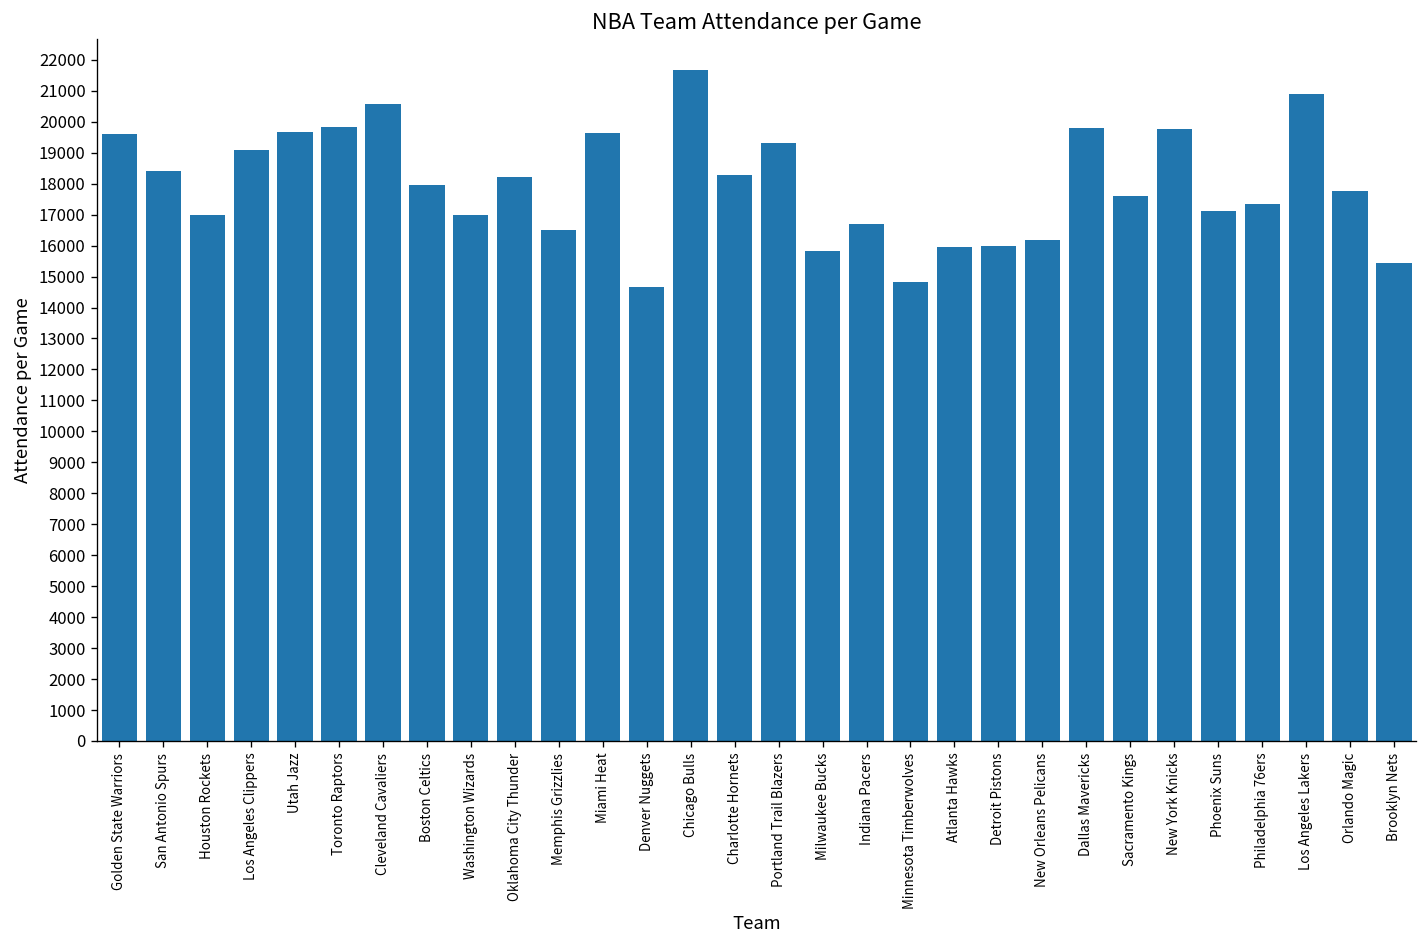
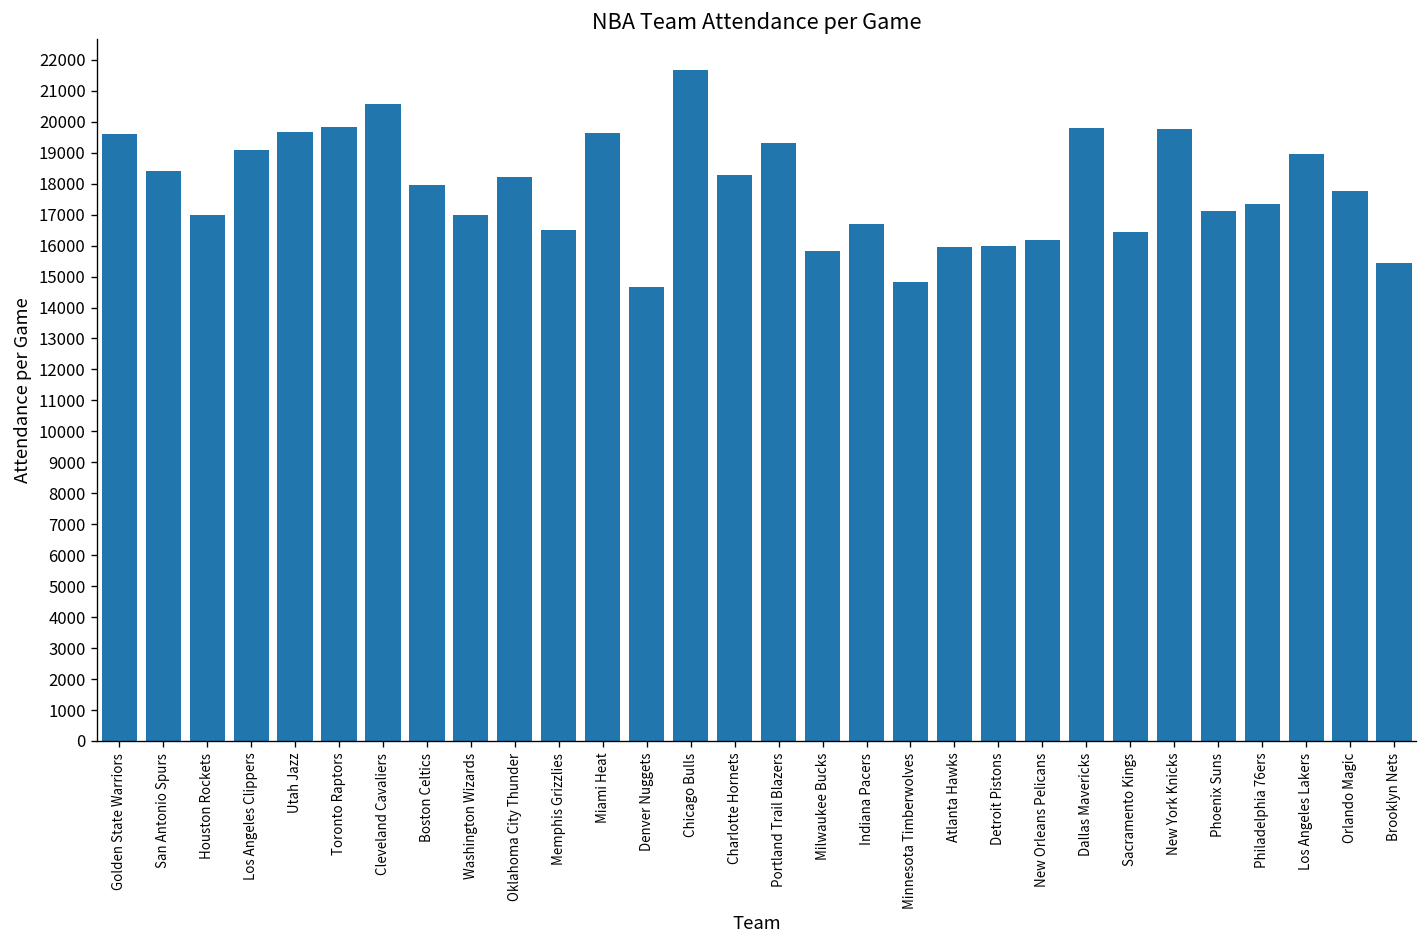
  {
    "Golden State Warriors": 19600,
    "San Antonio Spurs": 18400,
    "Houston Rockets": 17000,
    "Los Angeles Clippers": 19100,
    "Utah Jazz": 19700,
    "Toronto Raptors": 19800,
    "Cleveland Cavaliers": 20600,
    "Boston Celtics": 17900,
    "Washington Wizards": 17000,
    "Oklahoma City Thunder": 18200,
    "Memphis Grizzlies": 16500,
    "Miami Heat": 19600,
    "Denver Nuggets": 14700,
    "Chicago Bulls": 21700,
    "Charlotte Hornets": 18300,
    "Portland Trail Blazers": 19300,
    "Milwaukee Bucks": 15800,
    "Indiana Pacers": 16700,
    "Minnesota Timberwolves": 14800,
    "Atlanta Hawks": 16000,
    "Detroit Pistons": 16000,
    "New Orleans Pelicans": 16200,
    "Dallas Mavericks": 19800,
-   "Sacramento Kings": 17600,
+   "Sacramento Kings": 16500,
    "New York Knicks": 19800,
    "Phoenix Suns": 17100,
    "Philadelphia 76ers": 17300,
-   "Los Angeles Lakers": 20900,
+   "Los Angeles Lakers": 18900,
    "Orlando Magic": 17800,
    "Brooklyn Nets": 15400
  }
